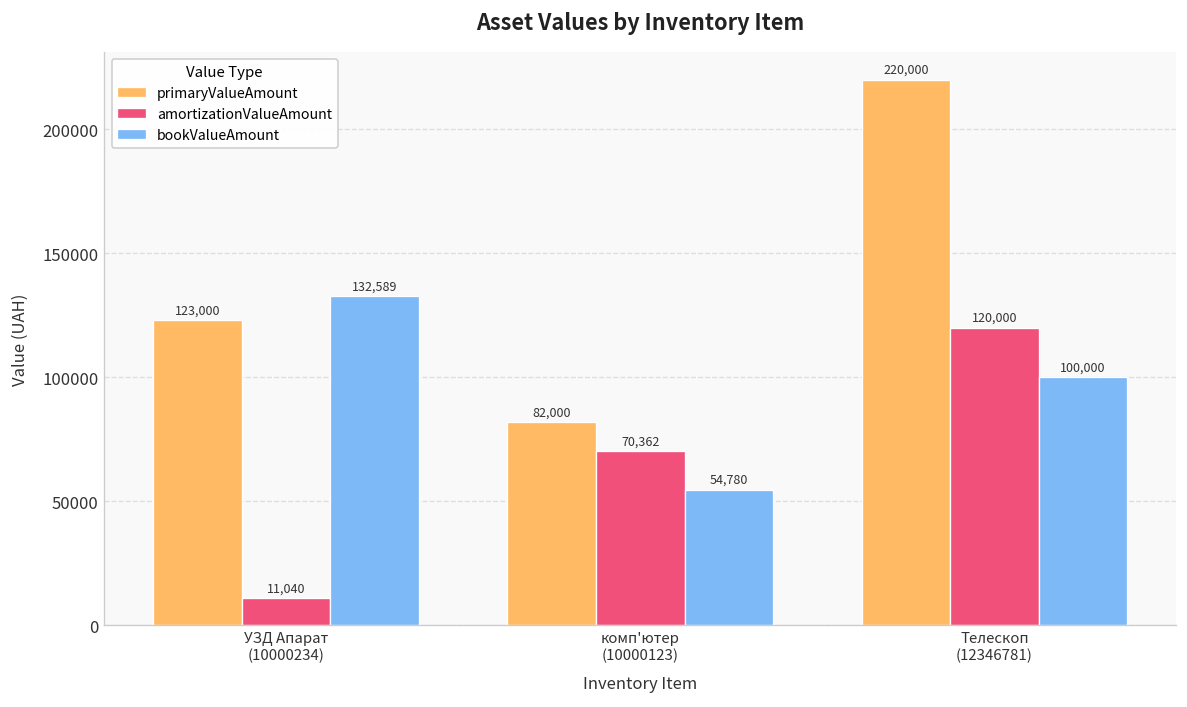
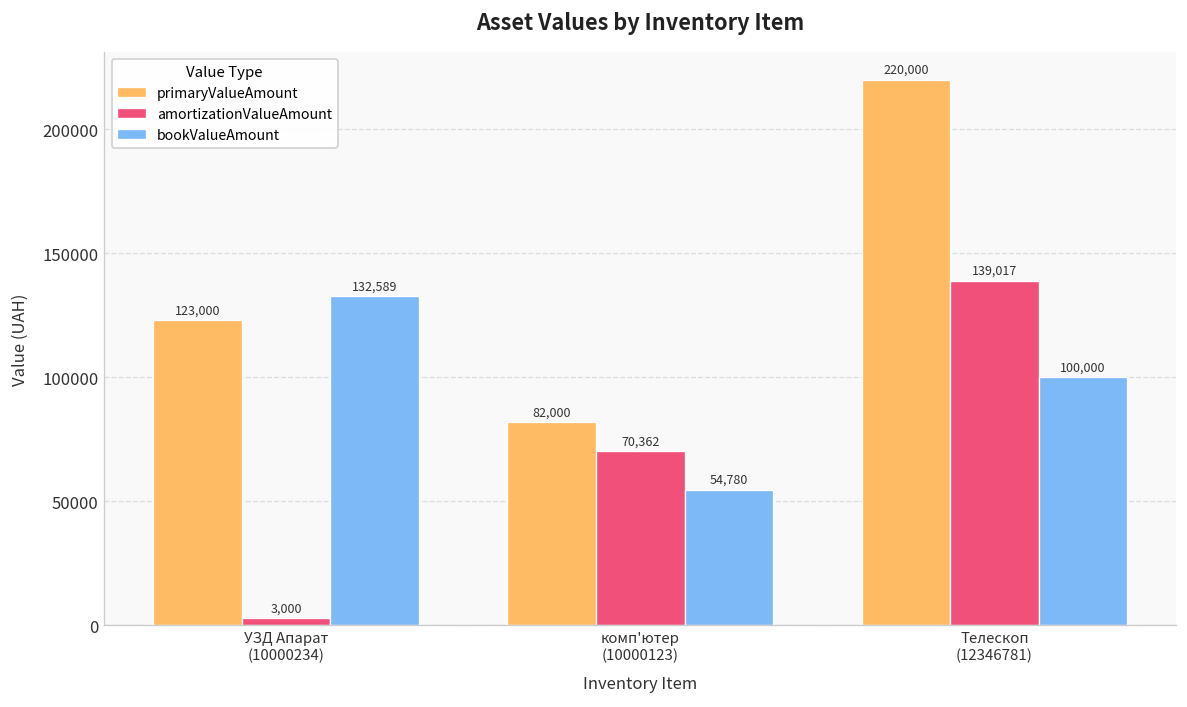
  {
    "primaryValueAmount": {
      "УЗД Апарат (10000234)": "123,000",
      "комп'ютер (10000123)": "82,000",
      "Телескоп (12346781)": "220,000"
    },
    "amortizationValueAmount": {
-     "УЗД Апарат (10000234)": "11,040",
+     "УЗД Апарат (10000234)": "3,000",
      "комп'ютер (10000123)": "70,362",
-     "Телескоп (12346781)": "120,000"
+     "Телескоп (12346781)": "139,017"
    },
    "bookValueAmount": {
      "УЗД Апарат (10000234)": "132,589",
      "комп'ютер (10000123)": "54,780",
      "Телескоп (12346781)": "100,000"
    }
  }
